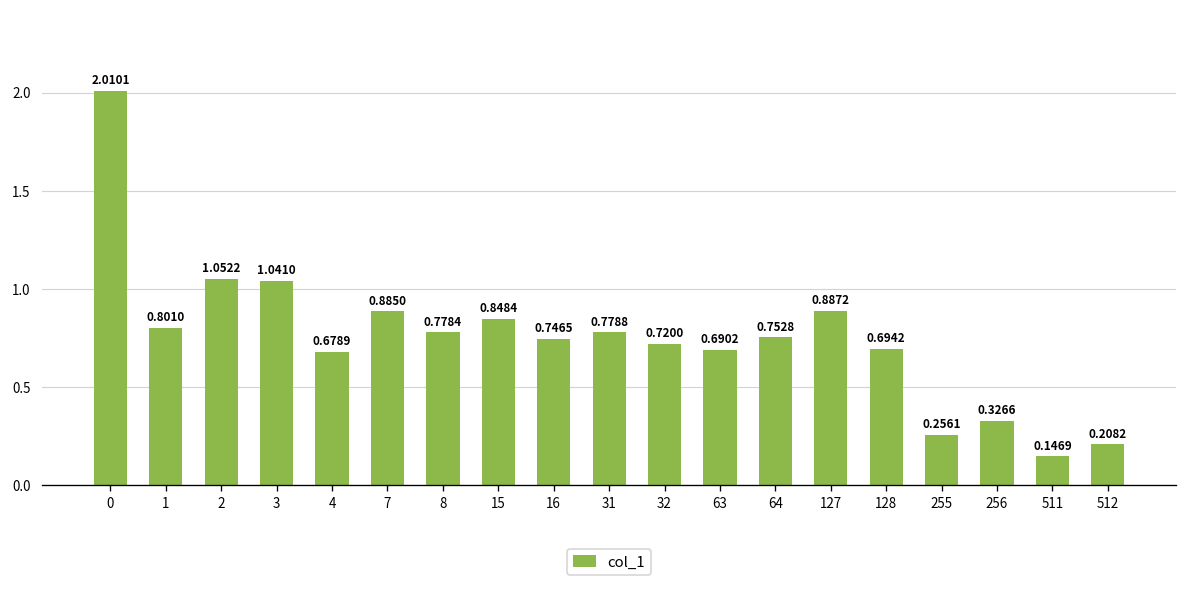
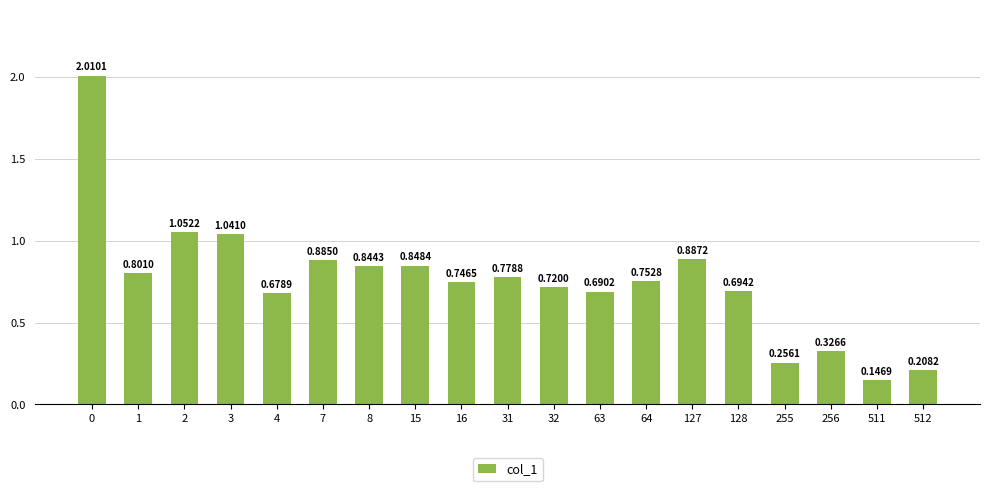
  {
    "0": 2.0101,
    "1": 0.8010,
    "2": 1.0522,
    "3": 1.0410,
    "4": 0.6789,
    "7": 0.8850,
-   "8": 0.7784,
+   "8": 0.8443,
    "15": 0.8484,
    "16": 0.7465,
    "31": 0.7788,
    "32": 0.7200,
    "63": 0.6902,
    "64": 0.7528,
    "127": 0.8872,
    "128": 0.6942,
    "255": 0.2561,
    "256": 0.3266,
    "511": 0.1469,
    "512": 0.2082
  }
